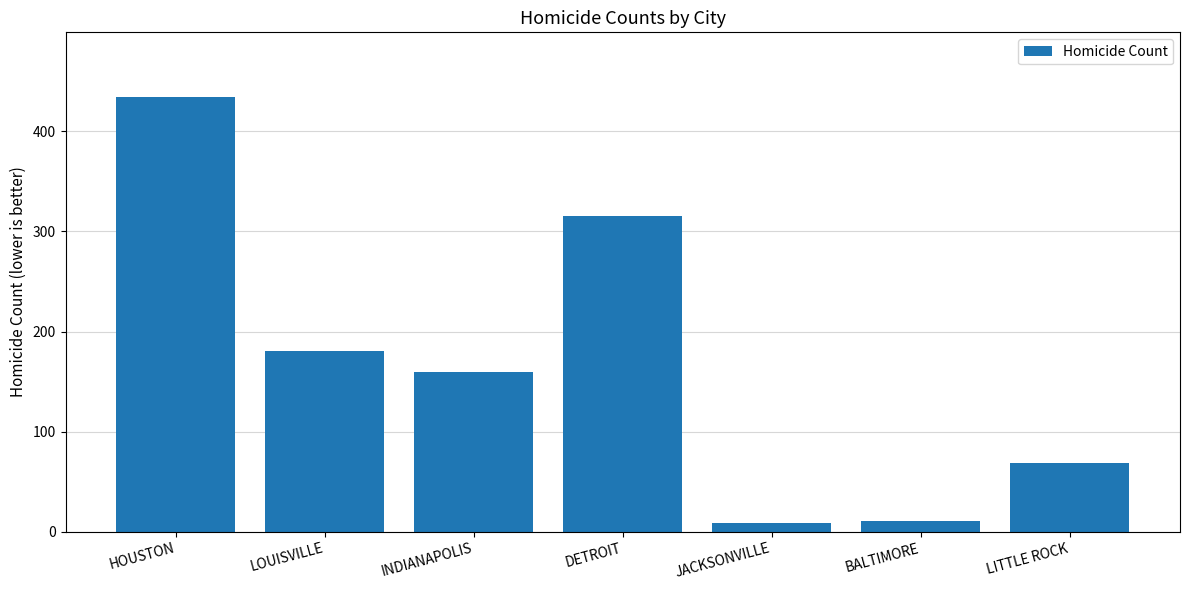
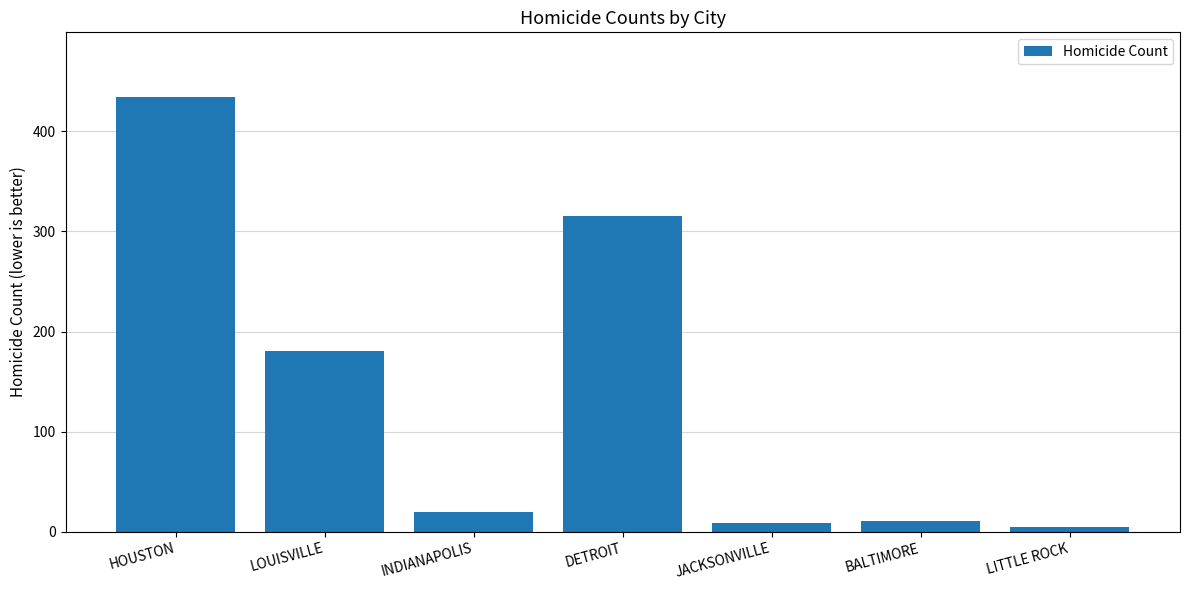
  {
    "HOUSTON": 434,
    "LOUISVILLE": 181,
-   "INDIANAPOLIS": 160,
+   "INDIANAPOLIS": 20,
    "DETROIT": 315,
    "JACKSONVILLE": 9,
    "BALTIMORE": 11,
-   "LITTLE ROCK": 69
+   "LITTLE ROCK": 5
  }
